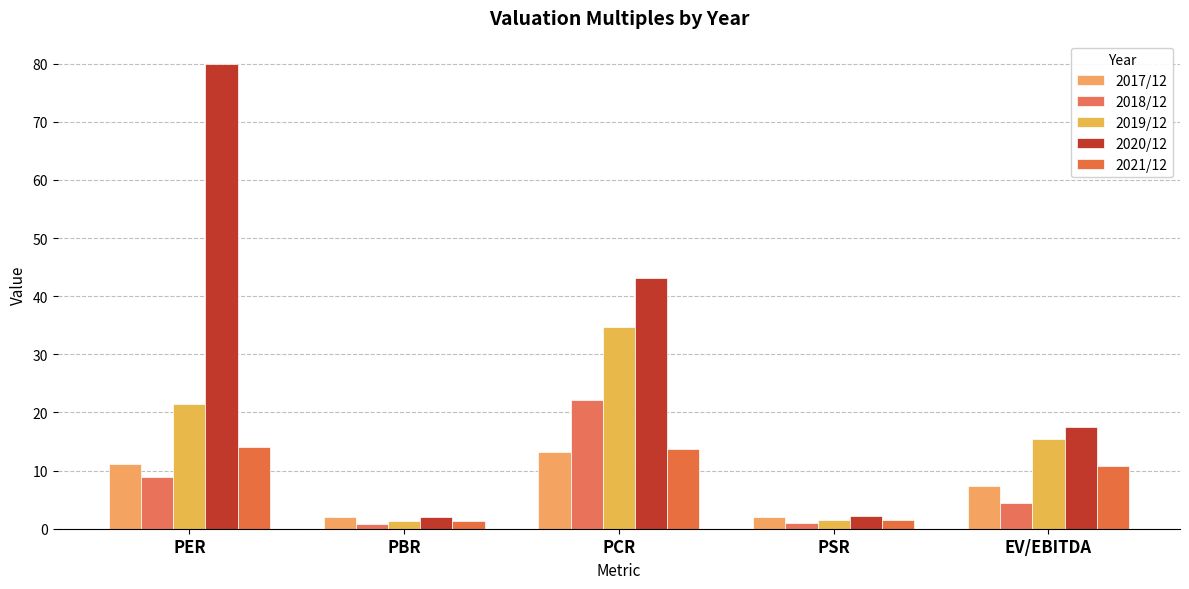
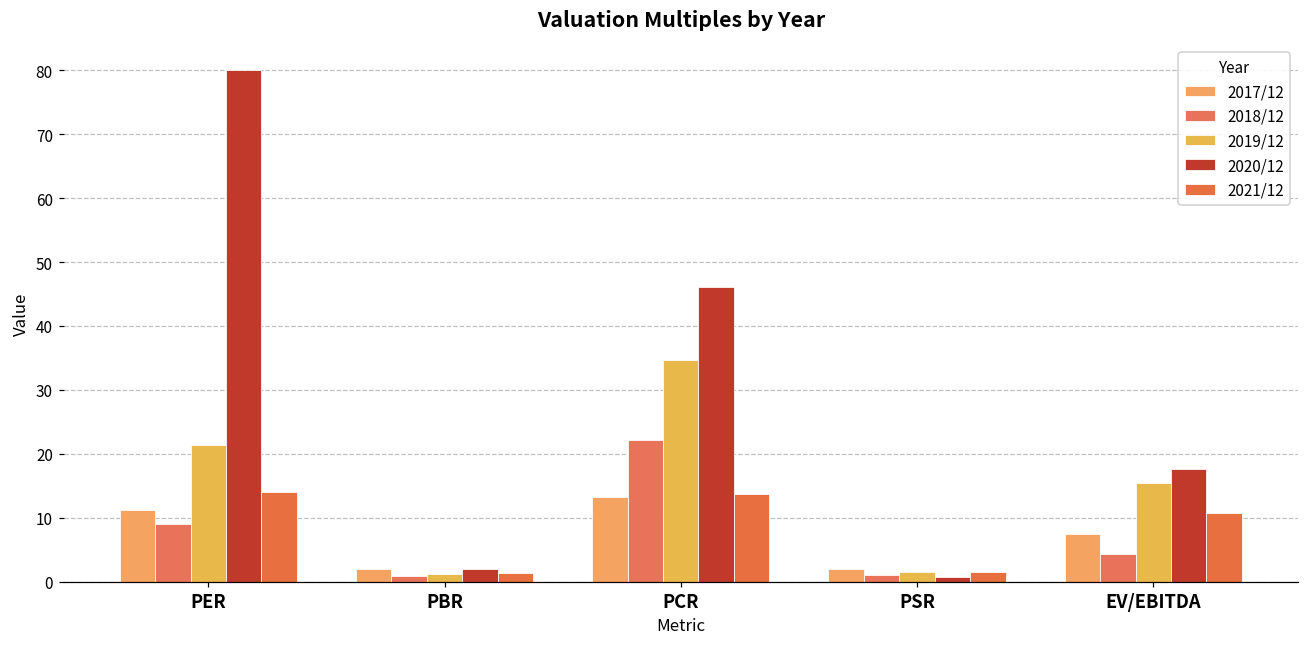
  {
    "2020/12": {
      "PER": 80,
      "PBR": 2,
-     "PCR": 43,
-     "PSR": 2,
+     "PCR": 46,
+     "PSR": 1,
      "EV/EBITDA": 18
    }
  }
